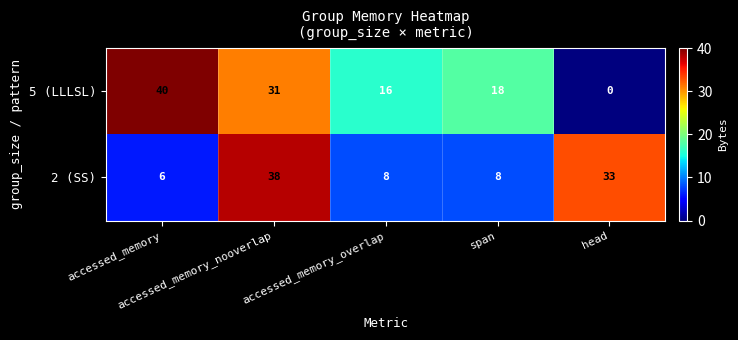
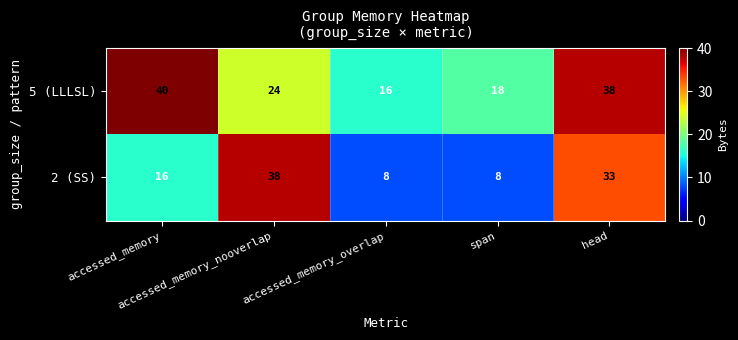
  {
    "5 (LLLSL)": {
      "accessed_memory": 40,
-     "accessed_memory_nooverlap": 31,
+     "accessed_memory_nooverlap": 24,
      "accessed_memory_overlap": 16,
      "span": 18,
-     "head": 0
+     "head": 38
    },
    "2 (SS)": {
-     "accessed_memory": 6,
+     "accessed_memory": 16,
      "accessed_memory_nooverlap": 38,
      "accessed_memory_overlap": 8,
      "span": 8,
      "head": 33
    }
  }
